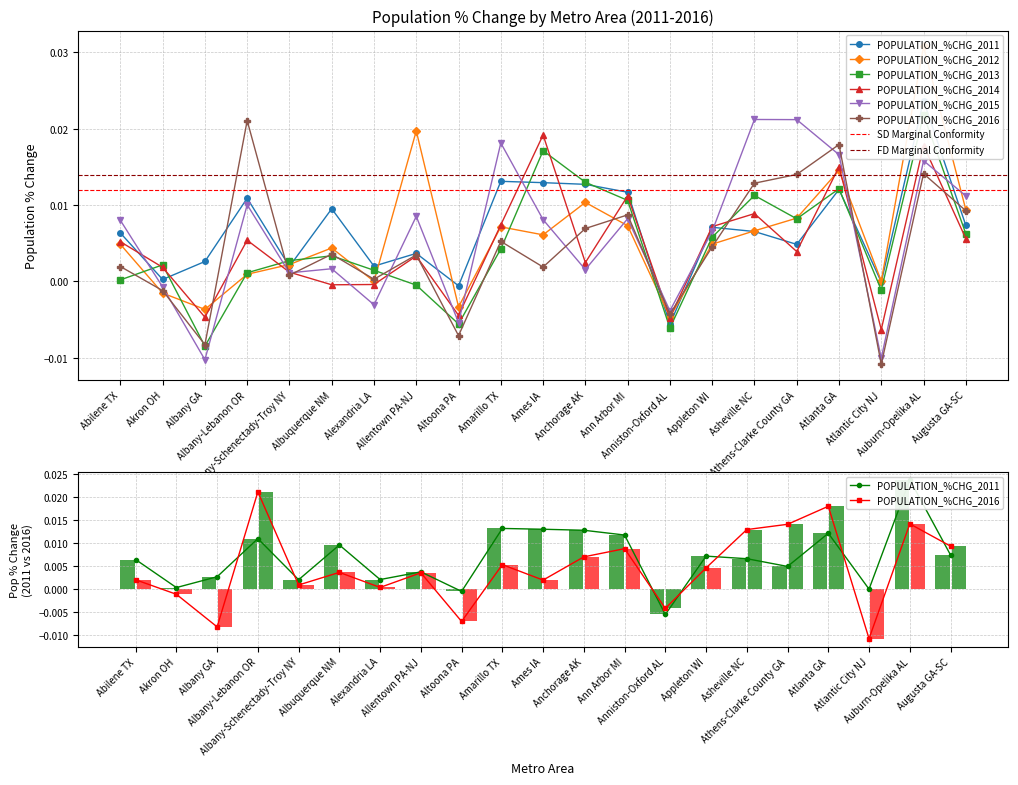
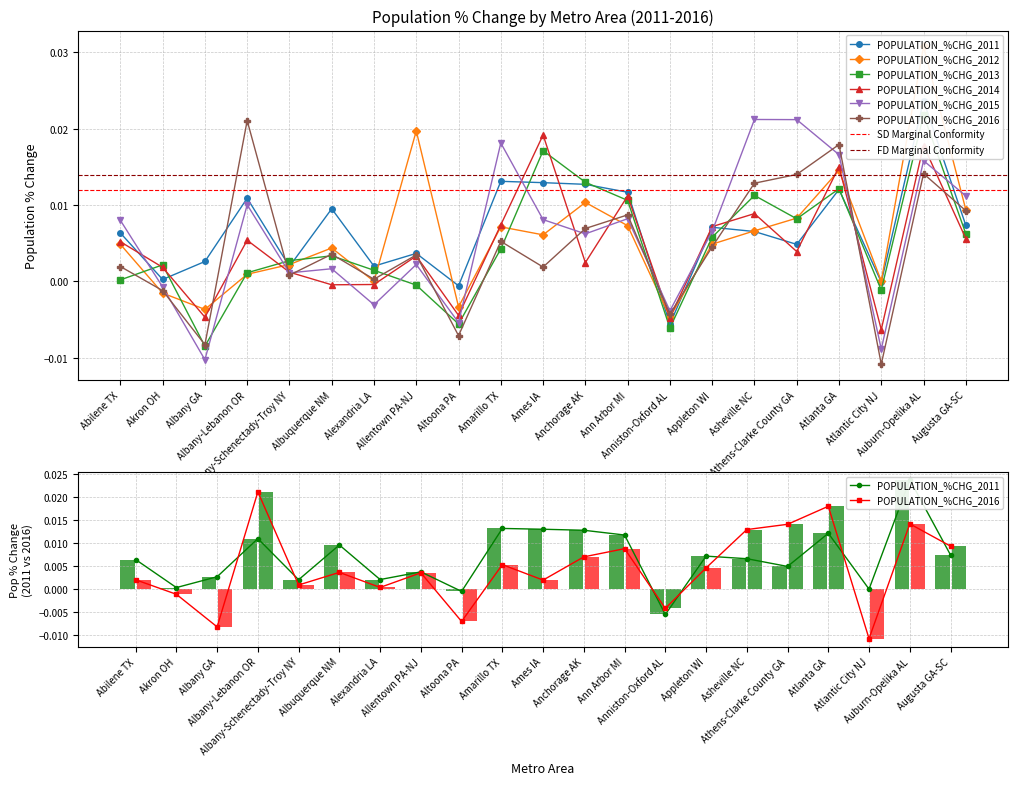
  {
    "Population % Change by Metro Area (2011-2016)": {
      "POPULATION_%CHG_2012": {
        "Abilene TX": 0.005,
        "Albany GA": -0.004,
        "Albuquerque NM": 0.004,
        "Allentown PA-NJ": 0.020,
        "Altoona PA": -0.003,
        "Ames IA": 0.006,
        "Anchorage AK": 0.010,
        "Ann Arbor MI": 0.007,
        "Appleton WI": 0.005,
        "Atlanta GA": 0.015
      },
      "POPULATION_%CHG_2013": {
        "Abilene TX": 0.000,
        "Albany-Schenectady-Troy NY": 0.003,
        "Alexandria LA": 0.001,
        "Allentown PA-NJ": 0.000,
        "Amarillo TX": 0.004,
        "Ames IA": 0.017,
        "Ann Arbor MI": 0.011,
        "Anniston-Oxford AL": -0.006,
        "Appleton WI": 0.006,
        "Asheville NC": 0.011,
        "Atlantic City NJ": -0.001,
        "Augusta GA-SC": 0.006
      },
      "POPULATION_%CHG_2014": {
        "Abilene TX": 0.005,
        "Albany GA": -0.005,
        "Albany-Lebanon OR": 0.005,
        "Albuquerque NM": 0.000,
        "Alexandria LA": 0.000,
        "Altoona PA": -0.004,
        "Ames IA": 0.019,
        "Anchorage AK": 0.002,
        "Ann Arbor MI": 0.011,
        "Asheville NC": 0.009,
        "Athens-Clarke County GA": 0.004,
        "Atlanta GA": 0.015,
        "Atlantic City NJ": -0.006,
        "Augusta GA-SC": 0.006
      },
      "POPULATION_%CHG_2015": {
        "Abilene TX": 0.008,
        "Akron OH": -0.001,
        "Albany GA": -0.010,
        "Albany-Lebanon OR": 0.010,
        "Albuquerque NM": 0.002,
        "Alexandria LA": -0.003,
-       "Allentown PA-NJ": 0.009,
+       "Allentown PA-NJ": 0.002,
        "Amarillo TX": 0.018,
        "Ames IA": 0.008,
-       "Anchorage AK": 0.002,
+       "Anchorage AK": 0.006,
        "Ann Arbor MI": 0.008,
        "Anniston-Oxford AL": -0.004,
        "Appleton WI": 0.007,
        "Asheville NC": 0.021,
        "Athens-Clarke County GA": 0.021,
        "Atlanta GA": 0.017,
-       "Atlantic City NJ": -0.010,
+       "Atlantic City NJ": -0.009,
        "Auburn-Opelika AL": 0.016,
        "Augusta GA-SC": 0.011
      }
    }
  }
